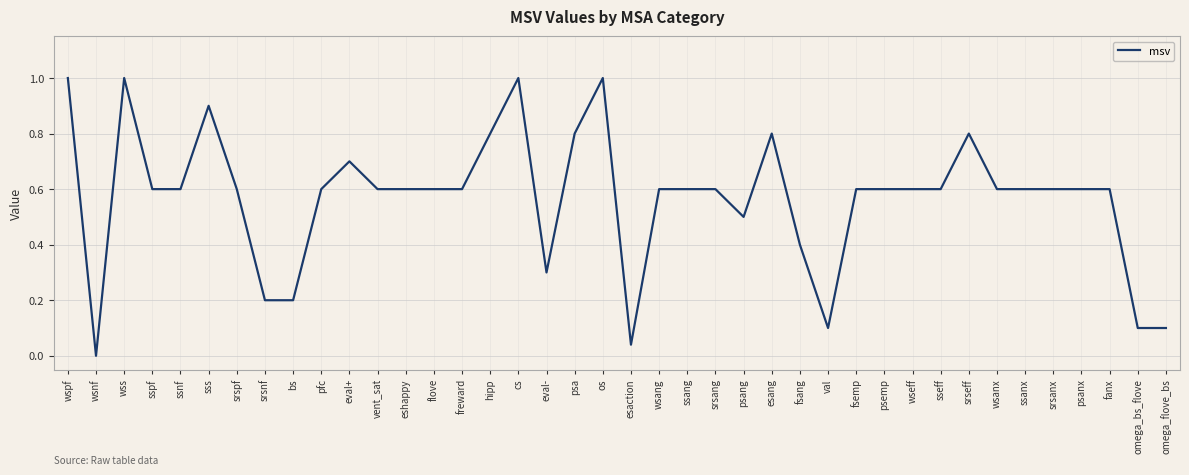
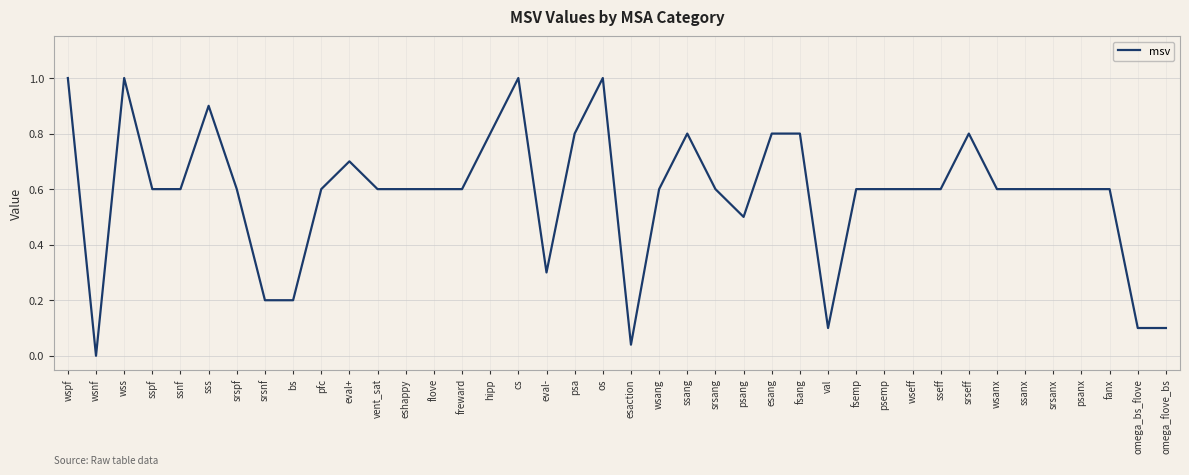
  {
    "wspf": 1.0,
    "wsnf": 0.0,
    "wss": 1.0,
    "sspf": 0.6,
    "ssnf": 0.6,
    "sss": 0.9,
    "srspf": 0.6,
    "srsnf": 0.2,
    "bs": 0.2,
    "pfc": 0.6,
    "eval+": 0.7,
    "vent_sat": 0.6,
    "eshappy": 0.6,
    "flove": 0.6,
    "freward": 0.6,
    "hipp": 0.8,
    "cs": 1.0,
    "eval-": 0.3,
    "psa": 0.8,
    "os": 1.0,
    "esaction": 0.04,
    "wsang": 0.6,
-   "ssang": 0.6,
+   "ssang": 0.8,
    "srsang": 0.6,
    "psang": 0.5,
    "esang": 0.8,
-   "fsang": 0.4,
+   "fsang": 0.8,
    "val": 0.1,
    "fsemp": 0.6,
    "psemp": 0.6,
    "wseff": 0.6,
    "sseff": 0.6,
    "srseff": 0.8,
    "wsanx": 0.6,
    "ssanx": 0.6,
    "srsanx": 0.6,
    "psanx": 0.6,
    "fanx": 0.6,
    "omega_bs_flove": 0.1,
    "omega_flove_bs": 0.1
  }
